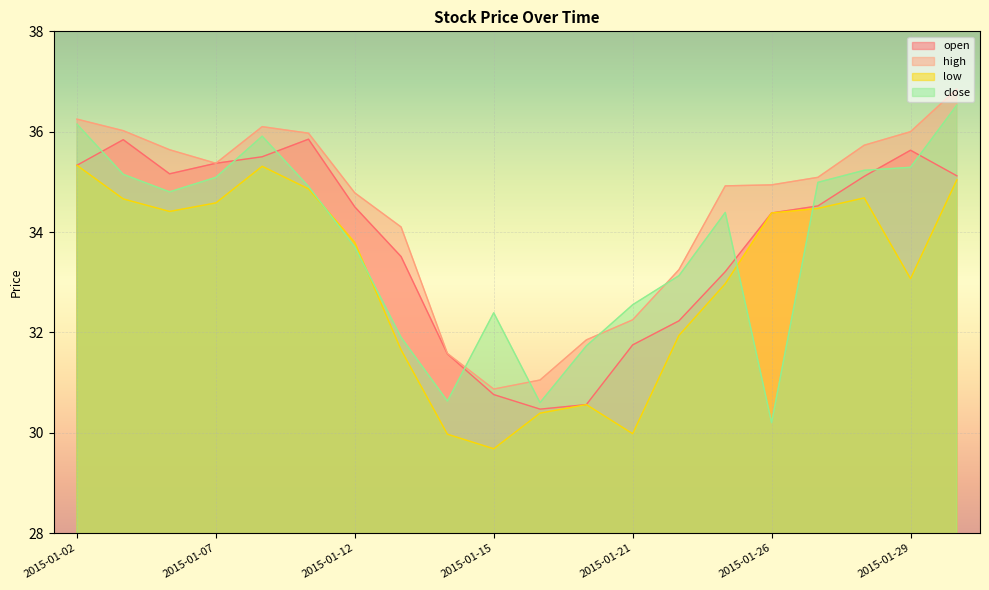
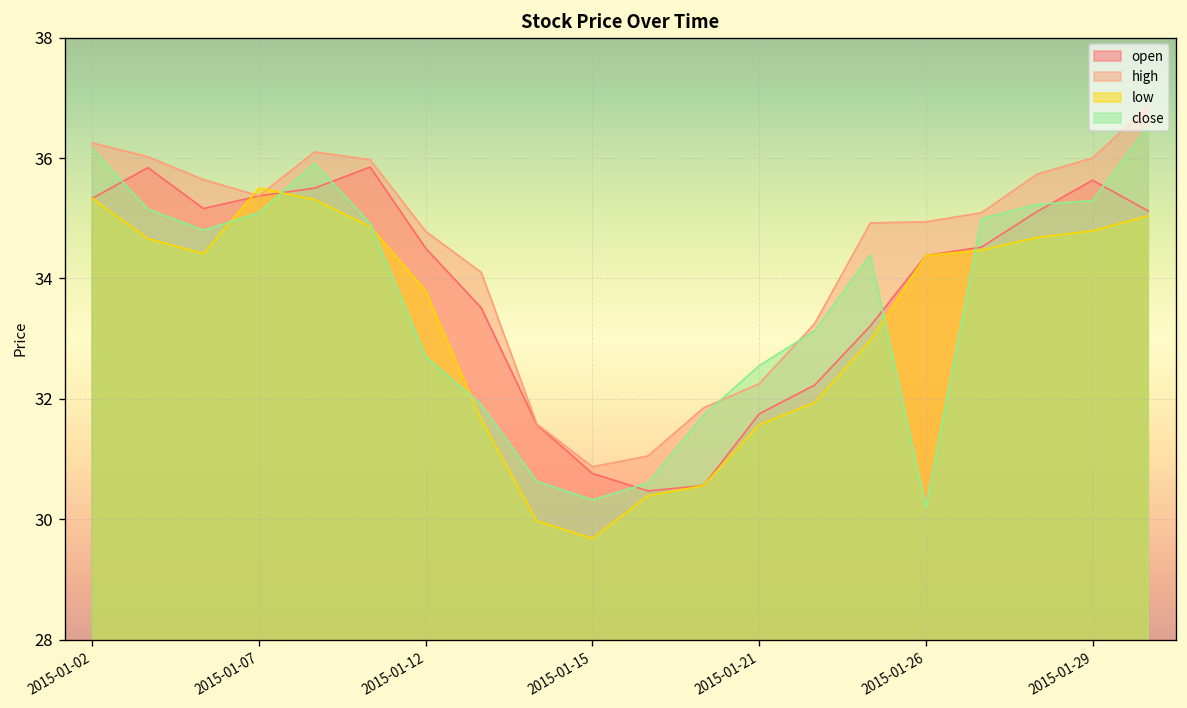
  {
    "low": {
-     "2015-01-07": 34.6,
+     "2015-01-07": 35.5,
      "2015-01-12": 33.8,
      "2015-01-15": 29.7,
-     "2015-01-21": 30.0,
-     "2015-01-29": 33.1
+     "2015-01-21": 31.6,
+     "2015-01-29": 34.8
    },
    "close": {
      "2015-01-02": 36.2,
      "2015-01-07": 35.1,
-     "2015-01-12": 33.7,
-     "2015-01-15": 32.4,
+     "2015-01-12": 32.7,
+     "2015-01-15": 30.3,
      "2015-01-21": 32.6,
      "2015-01-26": 30.2,
      "2015-01-29": 35.3
    }
  }
